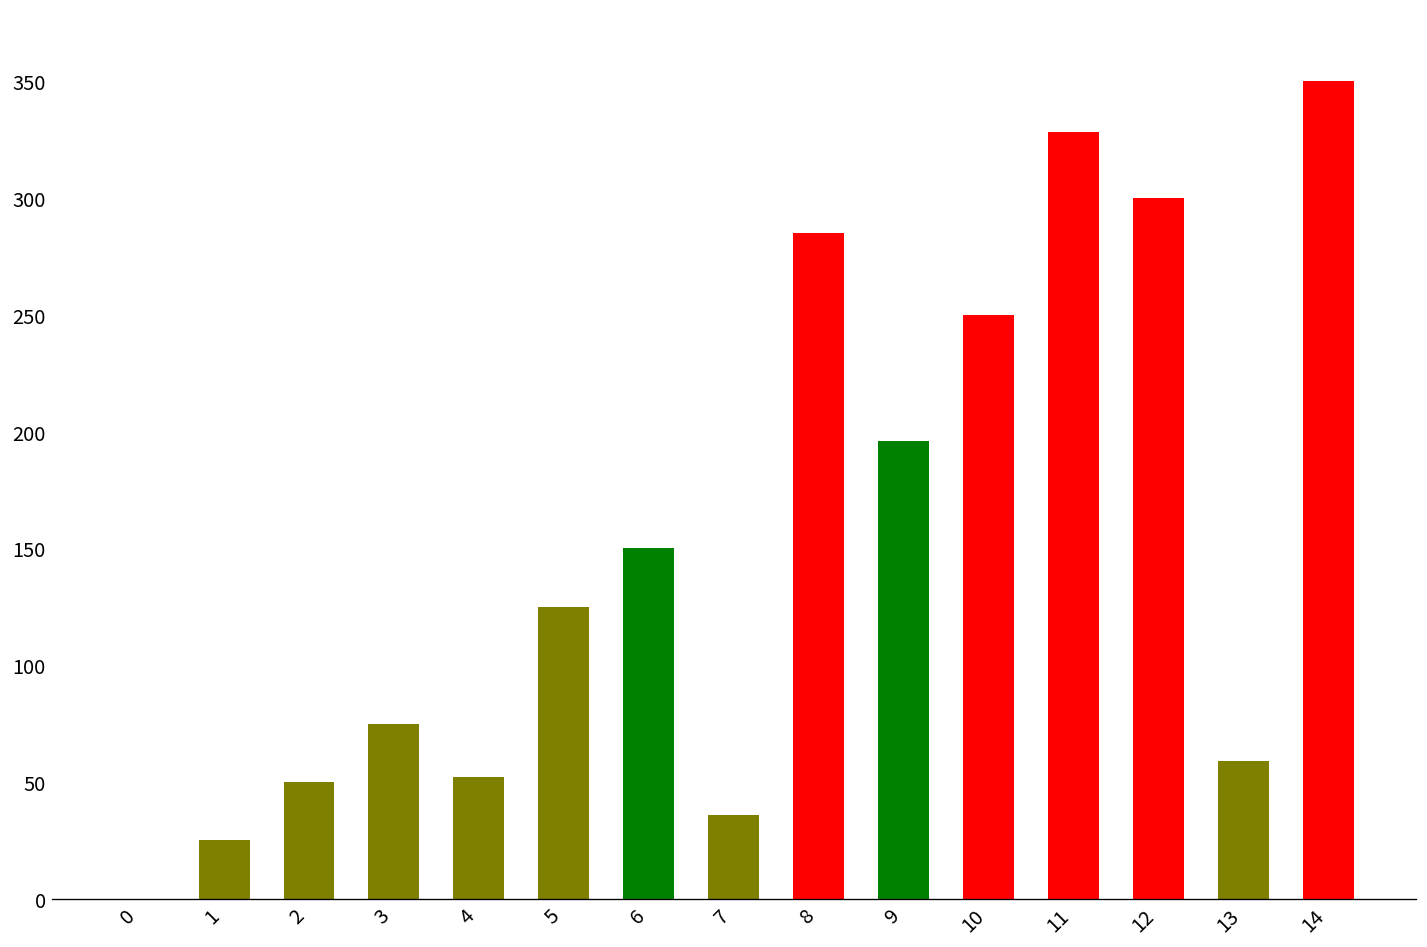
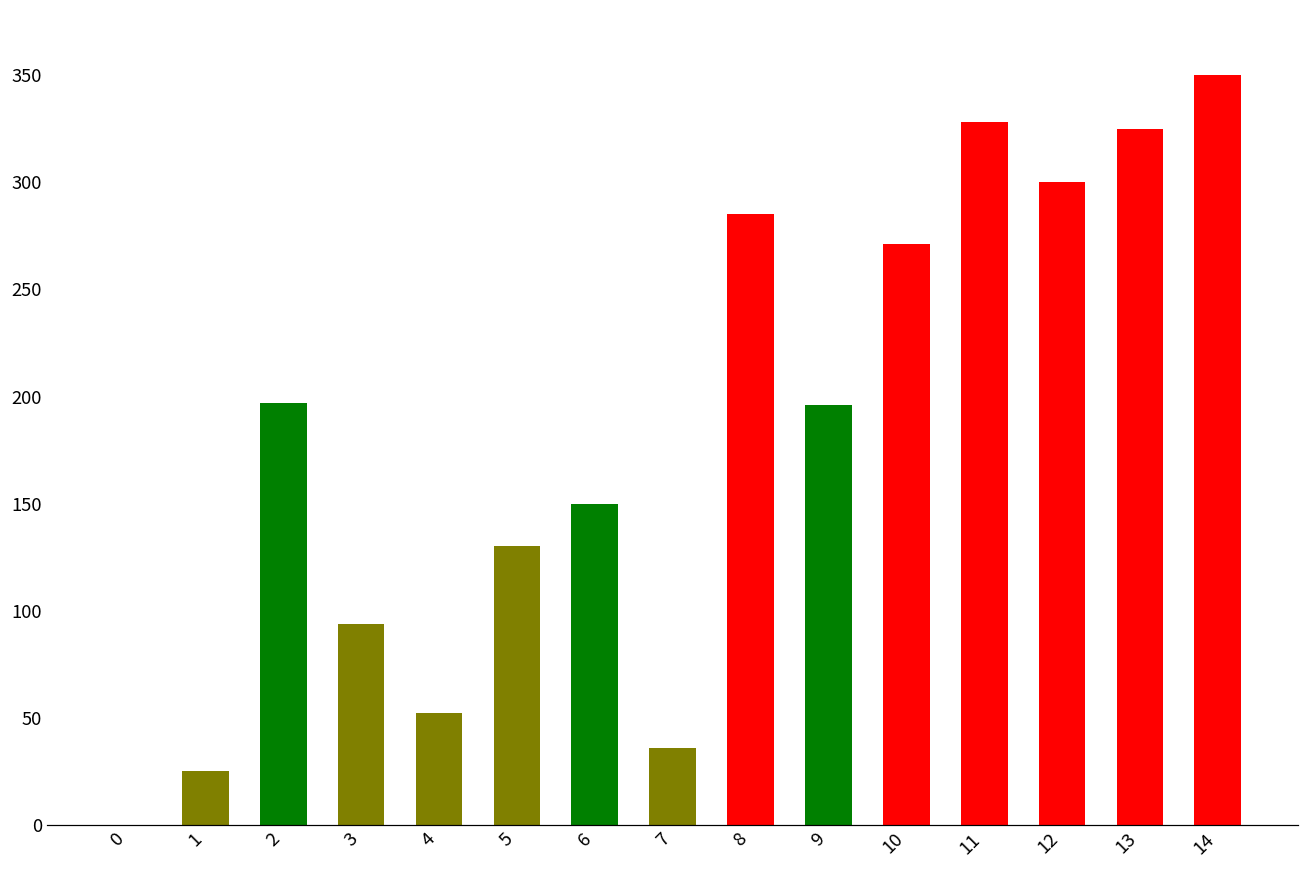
  {
    "0": 0,
    "1": 25,
-   "2": 50,
-   "3": 75,
+   "2": 197,
+   "3": 94,
    "4": 52,
-   "5": 125,
+   "5": 130,
    "6": 150,
    "7": 36,
    "8": 285,
    "9": 196,
-   "10": 250,
+   "10": 271,
    "11": 328,
    "12": 300,
-   "13": 59,
+   "13": 325,
    "14": 350
  }
